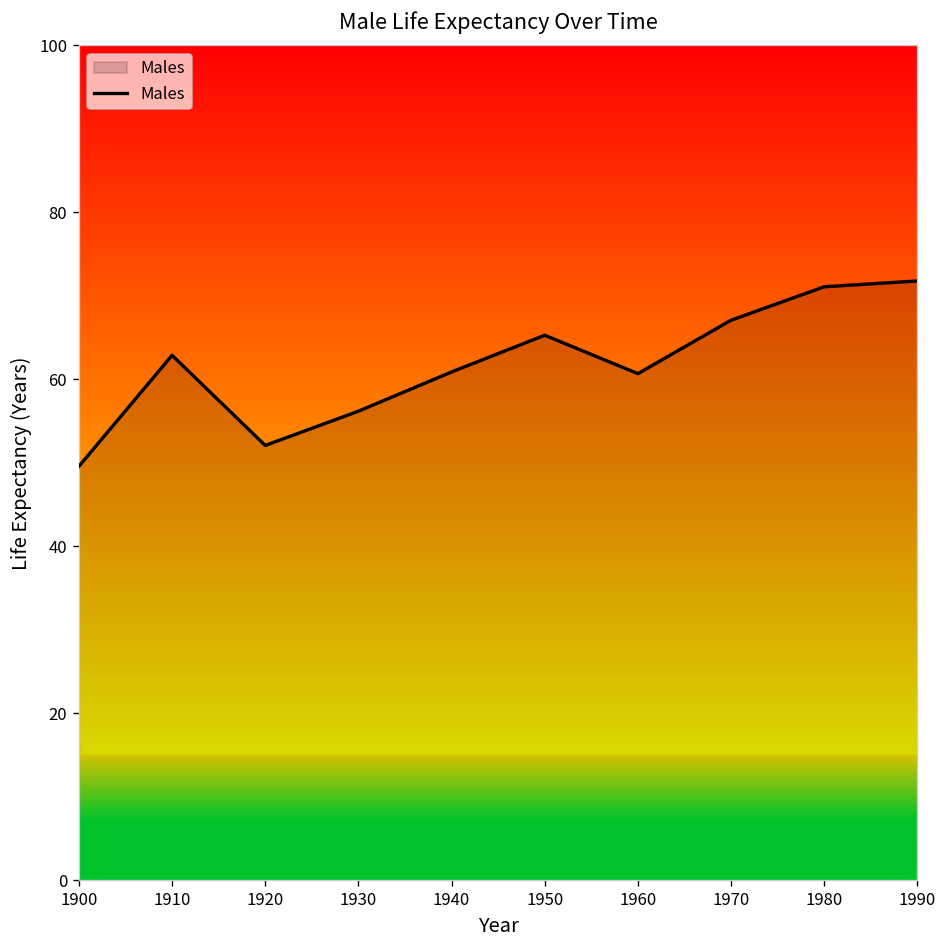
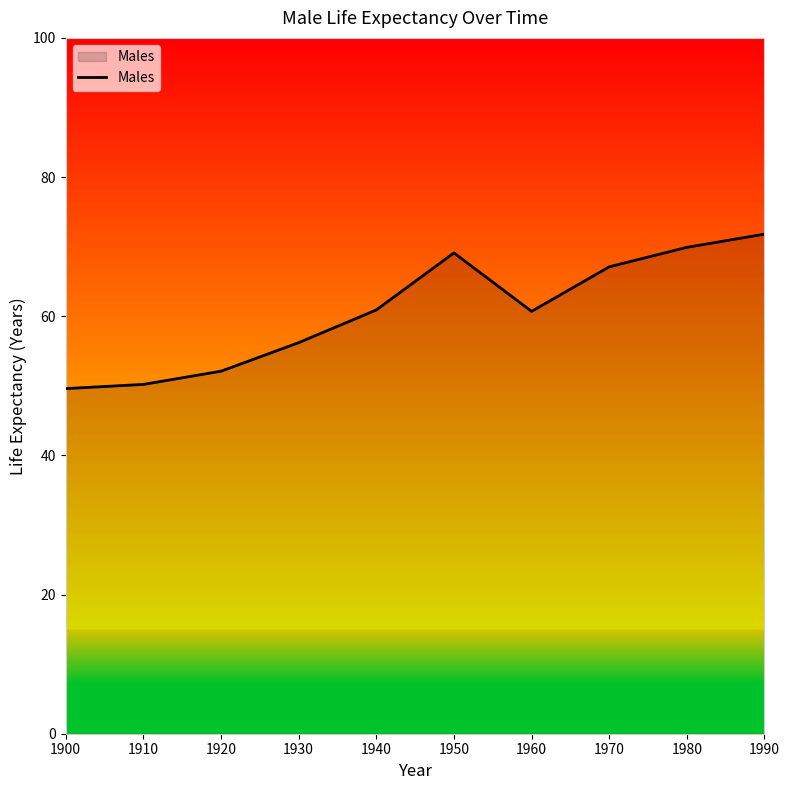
  {
    "1900": 50,
-   "1910": 63,
+   "1910": 50,
    "1920": 52,
    "1930": 56,
    "1940": 61,
-   "1950": 65,
+   "1950": 69,
    "1960": 61,
    "1970": 67,
-   "1980": 71,
+   "1980": 70,
    "1990": 72
  }
